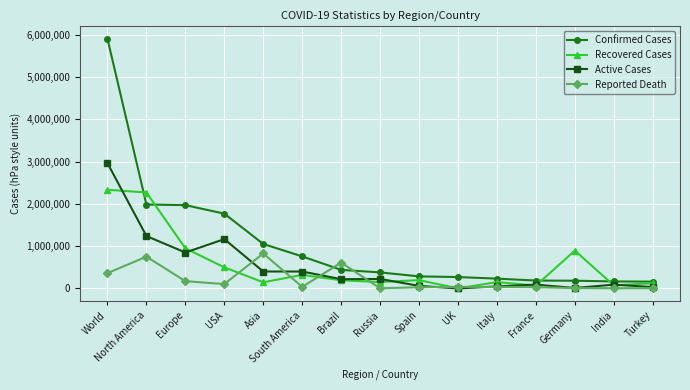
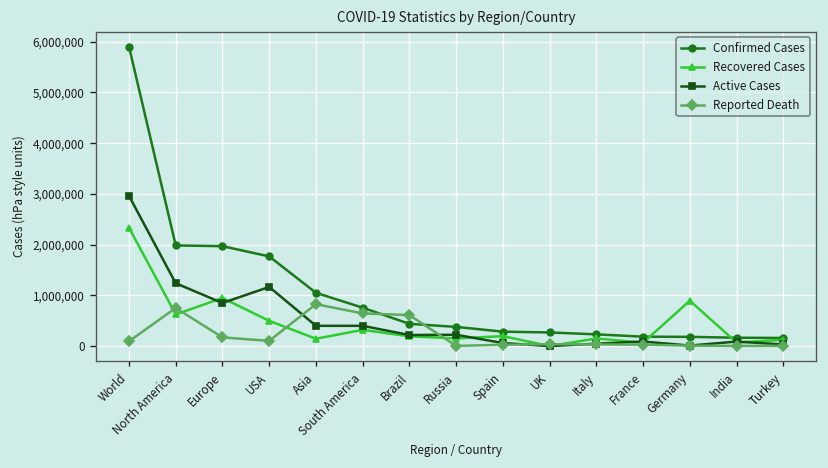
  {
    "Recovered Cases": {
      "World": "2,300,000",
-     "North America": "2,300,000",
+     "North America": "600,000",
      "Europe": "900,000",
      "USA": "500,000",
      "Asia": "100,000",
      "South America": "300,000",
      "Russia": "200,000",
      "Spain": "200,000",
      "Italy": "200,000",
      "Germany": "900,000"
    },
    "Reported Death": {
-     "World": "400,000",
+     "World": "100,000",
      "North America": "800,000",
      "Europe": "200,000",
      "USA": "100,000",
      "Asia": "800,000",
-     "South America": "0",
+     "South America": "600,000",
      "Brazil": "600,000",
      "Russia": "0",
      "India": "0"
    }
  }
